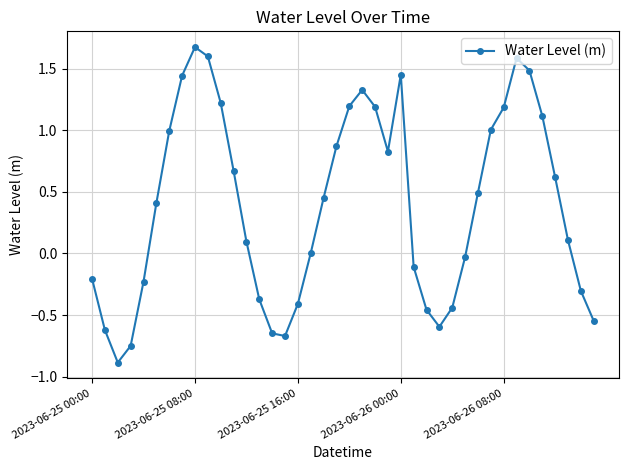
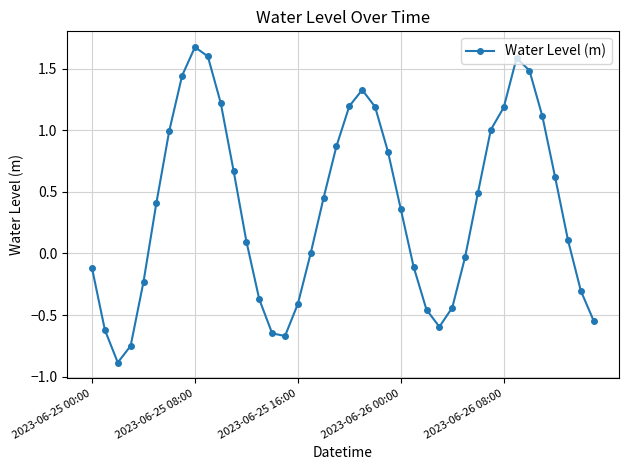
  {
-   "2023-06-25 00:00": -0.20,
+   "2023-06-25 00:00": -0.12,
    "2023-06-25 08:00": 1.68,
    "2023-06-25 16:00": -0.41,
-   "2023-06-26 00:00": 1.45,
+   "2023-06-26 00:00": 0.36,
    "2023-06-26 08:00": 1.19
  }
